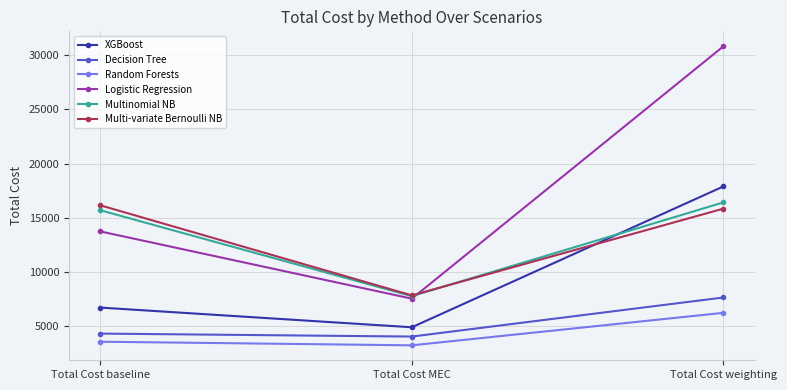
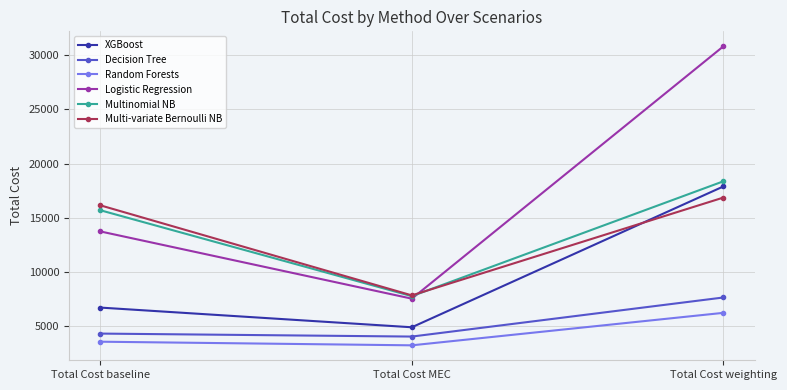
  {
    "Logistic Regression": {
      "Total Cost baseline": 13800,
      "Total Cost weighting": 30800
    },
    "Multinomial NB": {
      "Total Cost baseline": 15700,
-     "Total Cost weighting": 16400
+     "Total Cost weighting": 18400
    },
    "Multi-variate Bernoulli NB": {
      "Total Cost baseline": 16200,
-     "Total Cost weighting": 15800
+     "Total Cost weighting": 16900
    }
  }
